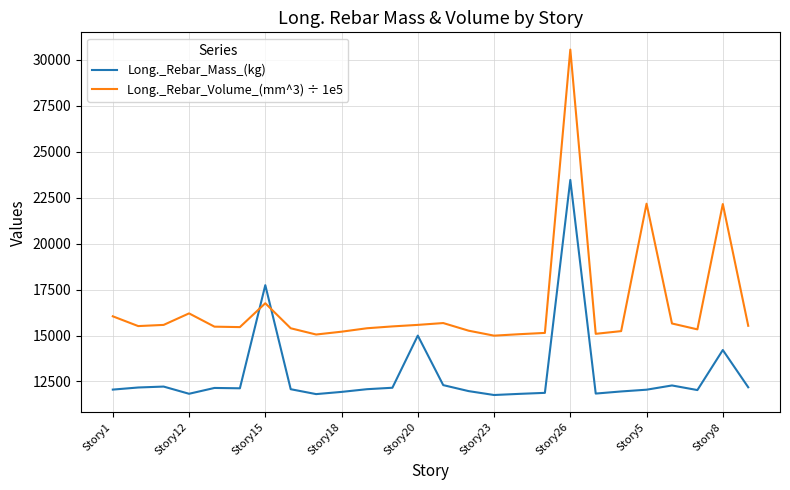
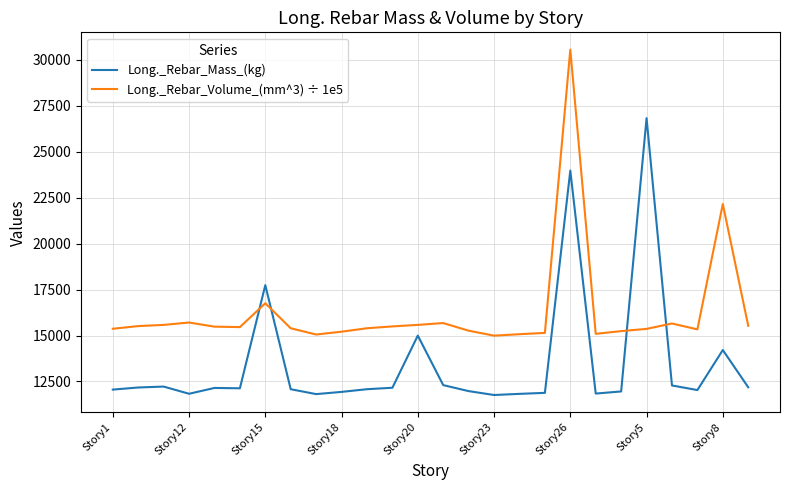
  {
    "Long._Rebar_Mass_(kg)": {
      "Story1": 12100,
      "Story12": 11800,
      "Story15": 17700,
      "Story18": 11900,
      "Story20": 15000,
      "Story23": 11800,
-     "Story26": 23500,
-     "Story5": 12100,
+     "Story26": 24000,
+     "Story5": 26800,
      "Story8": 14200
    },
    "Long._Rebar_Volume_(mm^3) ÷ 1e5": {
-     "Story1": 16000,
-     "Story12": 16200,
+     "Story1": 15400,
+     "Story12": 15700,
      "Story15": 16800,
      "Story18": 15200,
      "Story20": 15600,
      "Story23": 15000,
      "Story26": 30600,
-     "Story5": 22200,
+     "Story5": 15400,
      "Story8": 22200
    }
  }
